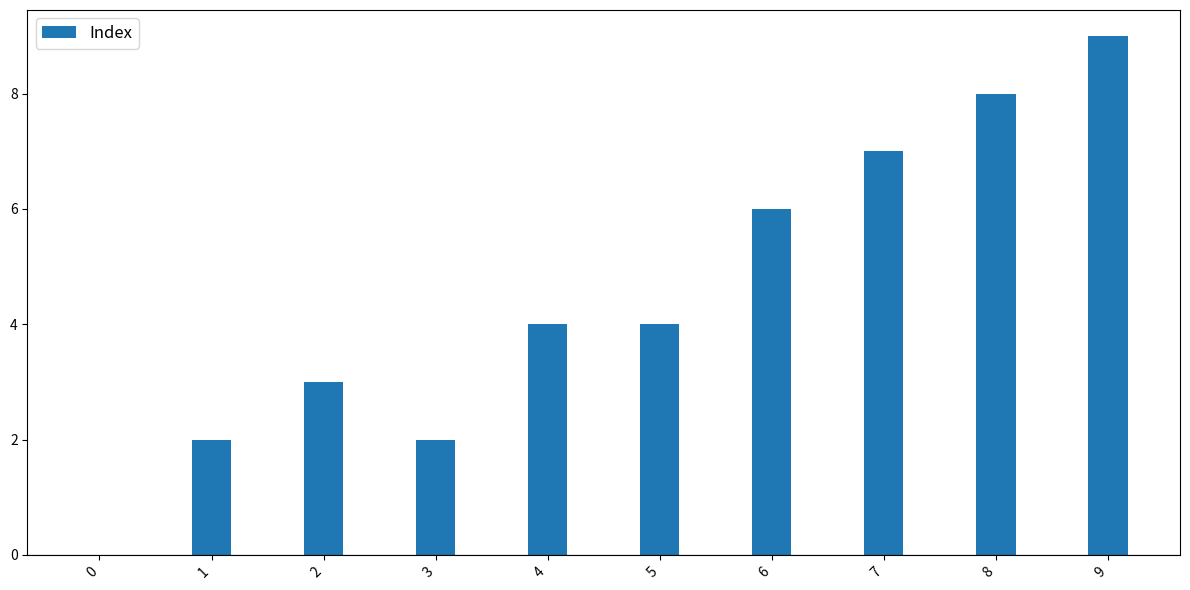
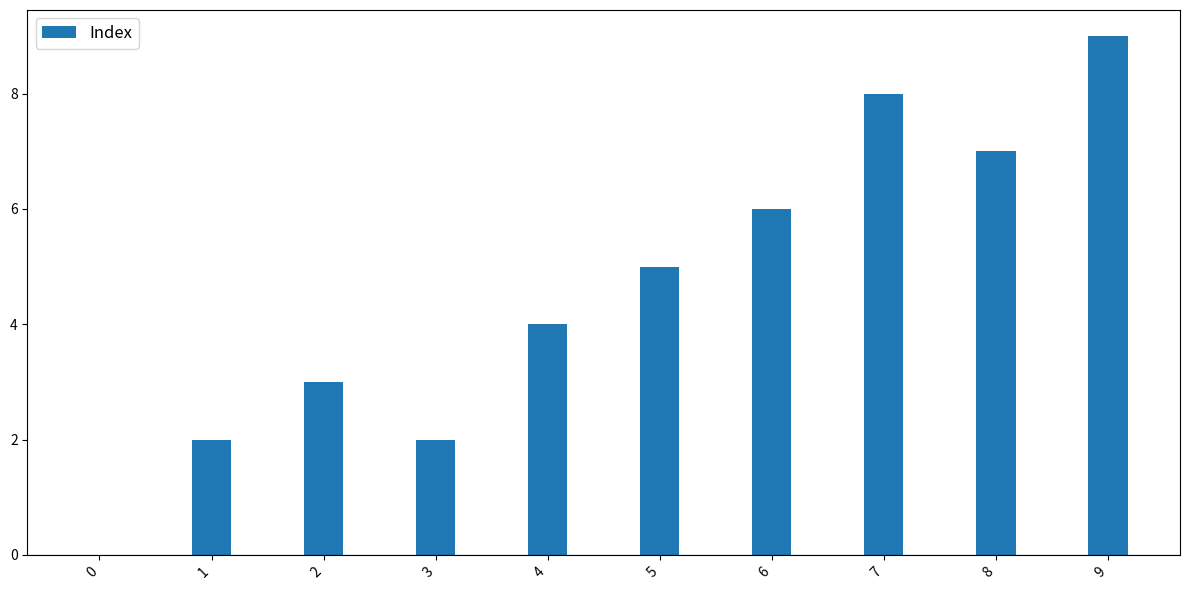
  {
    "0": 0,
    "1": 2,
    "2": 3,
    "3": 2,
    "4": 4,
-   "5": 4,
+   "5": 5,
    "6": 6,
-   "7": 7,
-   "8": 8,
+   "7": 8,
+   "8": 7,
    "9": 9
  }
